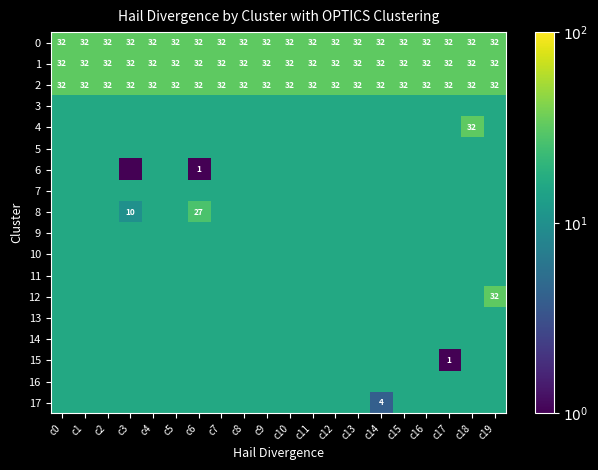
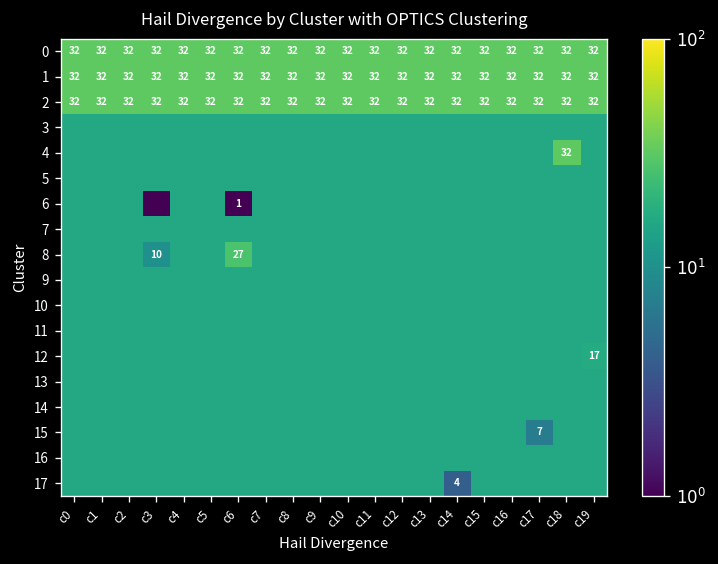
  {
    "0": {
      "c0": 32,
      "c1": 32,
      "c2": 32,
      "c3": 32,
      "c4": 32,
      "c5": 32,
      "c6": 32,
      "c7": 32,
      "c8": 32,
      "c9": 32,
      "c10": 32,
      "c11": 32,
      "c12": 32,
      "c13": 32,
      "c14": 32,
      "c15": 32,
      "c16": 32,
      "c17": 32,
      "c18": 32,
      "c19": 32
    },
    "1": {
      "c0": 32,
      "c1": 32,
      "c2": 32,
      "c3": 32,
      "c4": 32,
      "c5": 32,
      "c6": 32,
      "c7": 32,
      "c8": 32,
      "c9": 32,
      "c10": 32,
      "c11": 32,
      "c12": 32,
      "c13": 32,
      "c14": 32,
      "c15": 32,
      "c16": 32,
      "c17": 32,
      "c18": 32,
      "c19": 32
    },
    "2": {
      "c0": 32,
      "c1": 32,
      "c2": 32,
      "c3": 32,
      "c4": 32,
      "c5": 32,
      "c6": 32,
      "c7": 32,
      "c8": 32,
      "c9": 32,
      "c10": 32,
      "c11": 32,
      "c12": 32,
      "c13": 32,
      "c14": 32,
      "c15": 32,
      "c16": 32,
      "c17": 32,
      "c18": 32,
      "c19": 32
    },
    "4": {
      "c18": 32
    },
    "6": {
      "c6": 1
    },
    "8": {
      "c3": 10,
      "c6": 27
    },
    "12": {
-     "c19": 32
+     "c19": 17
    },
    "15": {
-     "c17": 1
+     "c17": 7
    },
    "17": {
      "c14": 4
    }
  }
